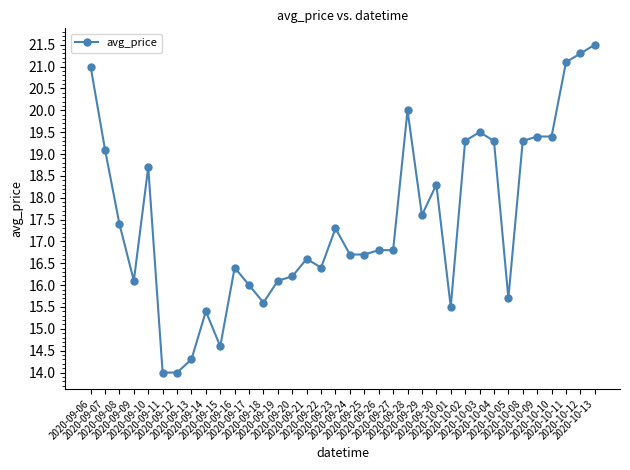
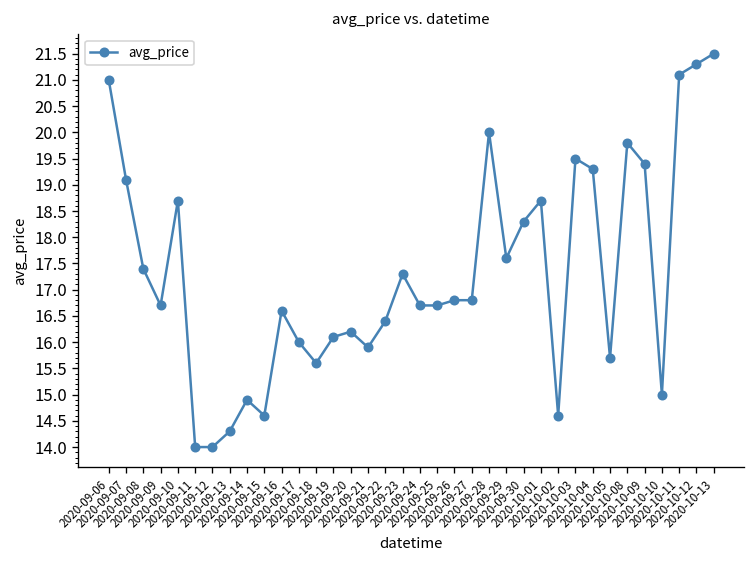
  {
    "2020-09-06": 21.0,
    "2020-09-07": 19.1,
    "2020-09-08": 17.4,
-   "2020-09-09": 16.1,
+   "2020-09-09": 16.7,
    "2020-09-10": 18.7,
    "2020-09-11": 14.0,
    "2020-09-12": 14.0,
    "2020-09-13": 14.3,
-   "2020-09-14": 15.4,
+   "2020-09-14": 14.9,
    "2020-09-15": 14.6,
-   "2020-09-16": 16.4,
+   "2020-09-16": 16.6,
    "2020-09-17": 16.0,
    "2020-09-18": 15.6,
    "2020-09-19": 16.1,
    "2020-09-20": 16.2,
-   "2020-09-21": 16.6,
+   "2020-09-21": 15.9,
    "2020-09-22": 16.4,
    "2020-09-23": 17.3,
    "2020-09-24": 16.7,
    "2020-09-25": 16.7,
    "2020-09-26": 16.8,
    "2020-09-27": 16.8,
    "2020-09-28": 20.0,
    "2020-09-29": 17.6,
    "2020-09-30": 18.3,
-   "2020-10-01": 15.5,
-   "2020-10-02": 19.3,
+   "2020-10-01": 18.7,
+   "2020-10-02": 14.6,
    "2020-10-03": 19.5,
    "2020-10-04": 19.3,
    "2020-10-05": 15.7,
-   "2020-10-08": 19.3,
+   "2020-10-08": 19.8,
    "2020-10-09": 19.4,
-   "2020-10-10": 19.4,
+   "2020-10-10": 15.0,
    "2020-10-11": 21.1,
    "2020-10-12": 21.3,
    "2020-10-13": 21.5
  }
